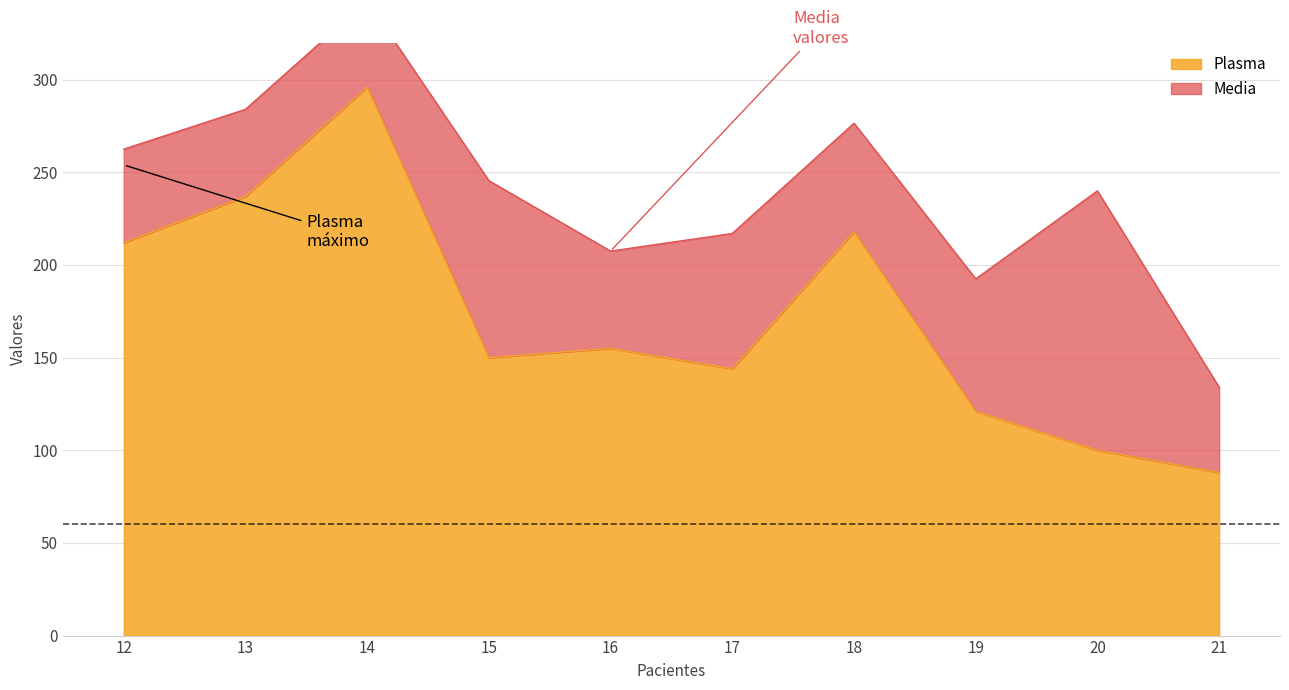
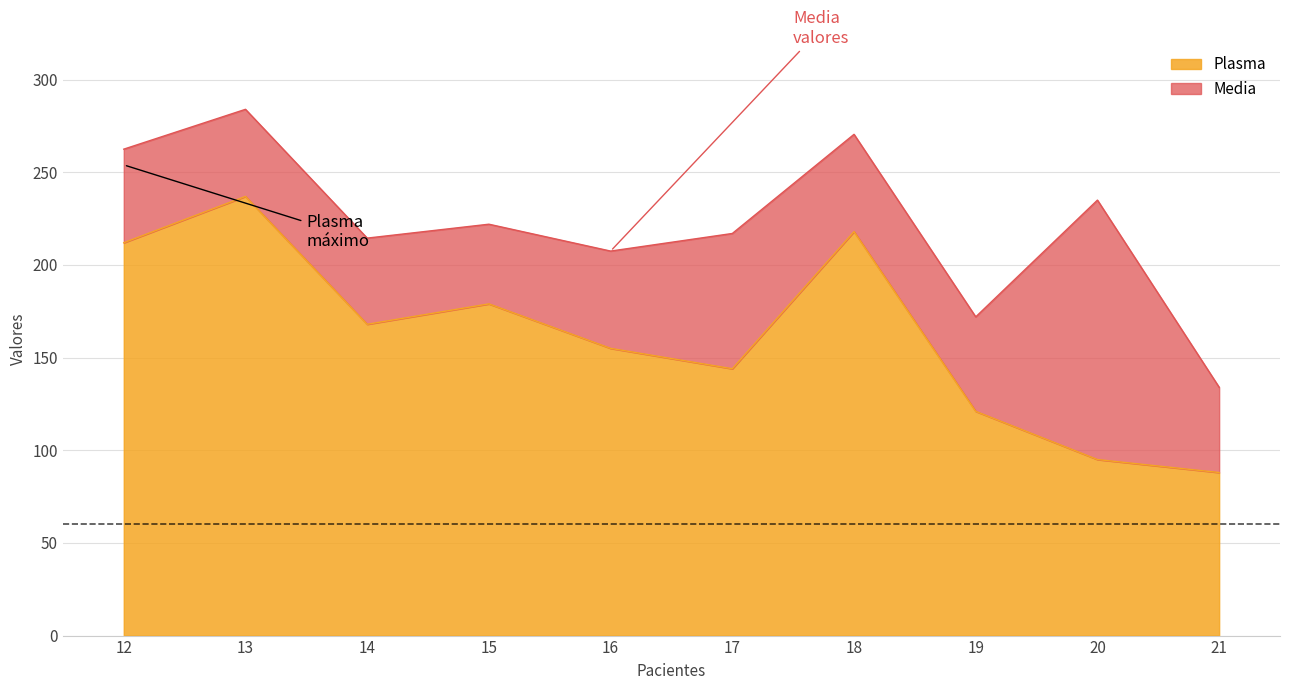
  {
    "Plasma": {
      "12": 212,
      "13": 237,
-     "14": 296,
-     "15": 150,
+     "14": 168,
+     "15": 179,
      "16": 155,
      "17": 144,
      "18": 218,
      "19": 121,
-     "20": 100,
+     "20": 95,
      "21": 88
    },
    "Media": {
      "12": 51,
      "13": 47,
-     "15": 96,
+     "15": 43,
      "16": 53,
      "17": 73,
-     "18": 59,
-     "19": 72,
+     "18": 53,
+     "19": 51,
      "20": 140,
      "21": 46
    }
  }
